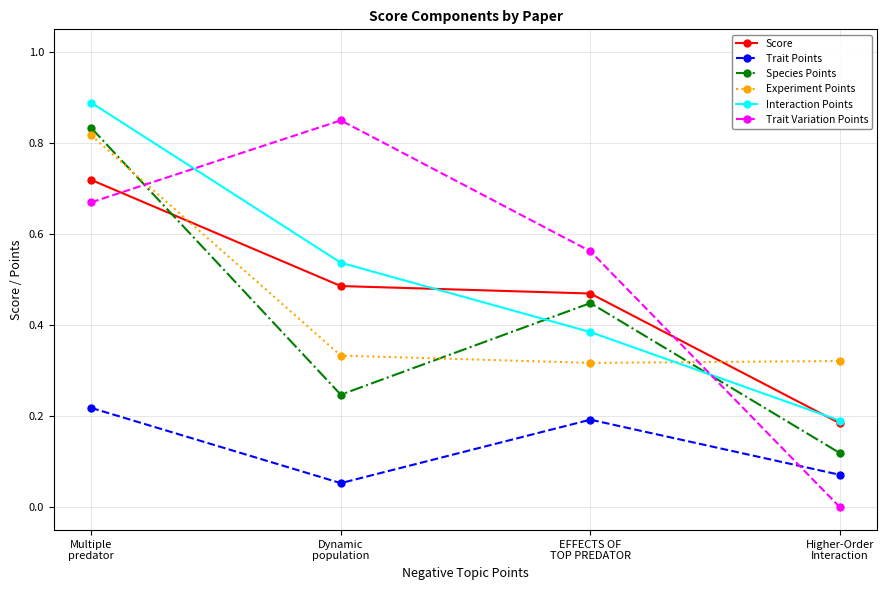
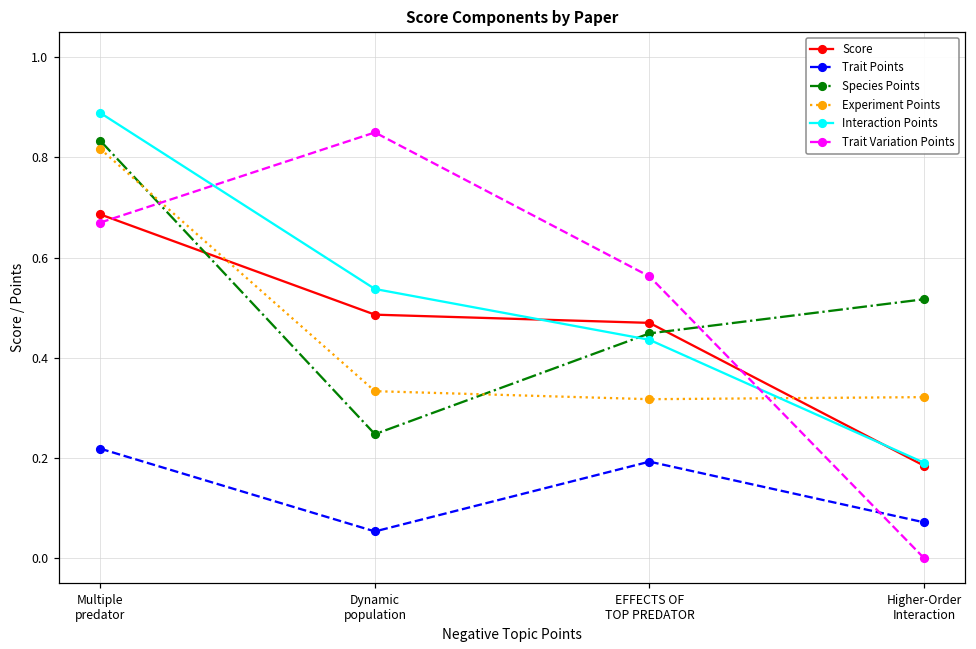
  {
    "Score": {
-     "Multiple predator": 0.72,
+     "Multiple predator": 0.69,
      "Dynamic population": 0.49,
      "EFFECTS OF TOP PREDATOR": 0.47,
      "Higher-Order Interaction": 0.18
    },
    "Trait Points": {
      "Multiple predator": 0.22,
      "Dynamic population": 0.05,
      "EFFECTS OF TOP PREDATOR": 0.19,
      "Higher-Order Interaction": 0.07
    },
    "Species Points": {
      "Multiple predator": 0.83,
      "Dynamic population": 0.25,
      "EFFECTS OF TOP PREDATOR": 0.45,
-     "Higher-Order Interaction": 0.12
+     "Higher-Order Interaction": 0.52
    },
    "Experiment Points": {
      "Multiple predator": 0.82,
      "Dynamic population": 0.33,
      "EFFECTS OF TOP PREDATOR": 0.32,
      "Higher-Order Interaction": 0.32
    },
    "Interaction Points": {
      "Multiple predator": 0.89,
      "Dynamic population": 0.54,
-     "EFFECTS OF TOP PREDATOR": 0.39,
+     "EFFECTS OF TOP PREDATOR": 0.44,
      "Higher-Order Interaction": 0.19
    },
    "Trait Variation Points": {
      "Multiple predator": 0.67,
      "Dynamic population": 0.85,
      "EFFECTS OF TOP PREDATOR": 0.56,
      "Higher-Order Interaction": 0.00
    }
  }
